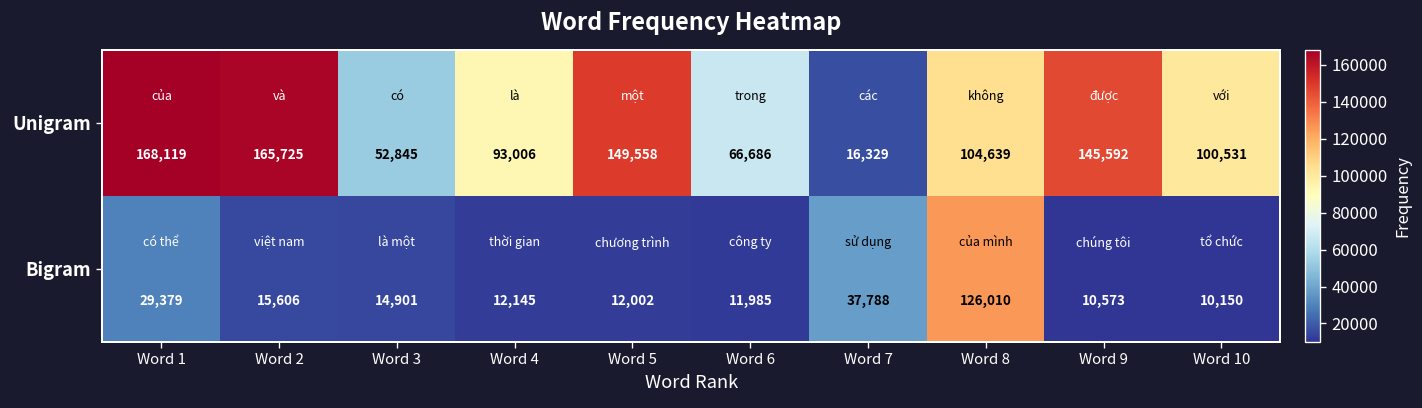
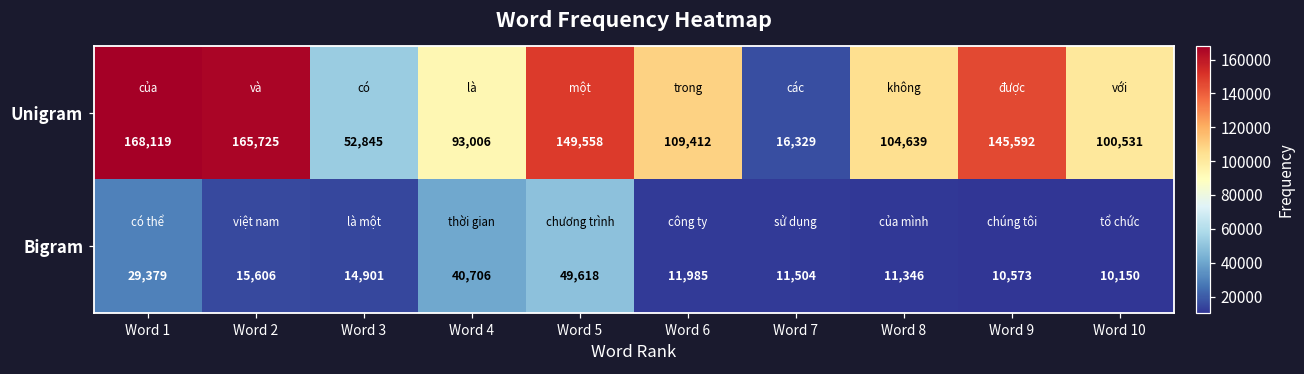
  {
    "Unigram": {
-     "Word 6": "66,686"
+     "Word 6": "109,412"
    },
    "Bigram": {
-     "Word 4": "12,145",
-     "Word 5": "12,002",
-     "Word 7": "37,788",
-     "Word 8": "126,010"
+     "Word 4": "40,706",
+     "Word 5": "49,618",
+     "Word 7": "11,504",
+     "Word 8": "11,346"
    }
  }
